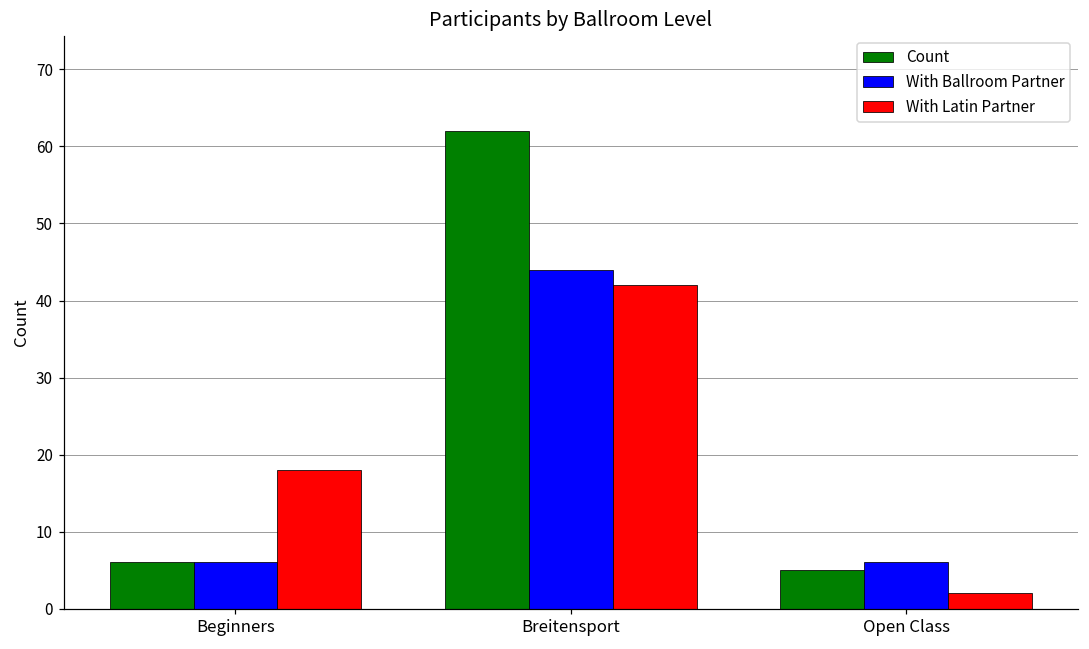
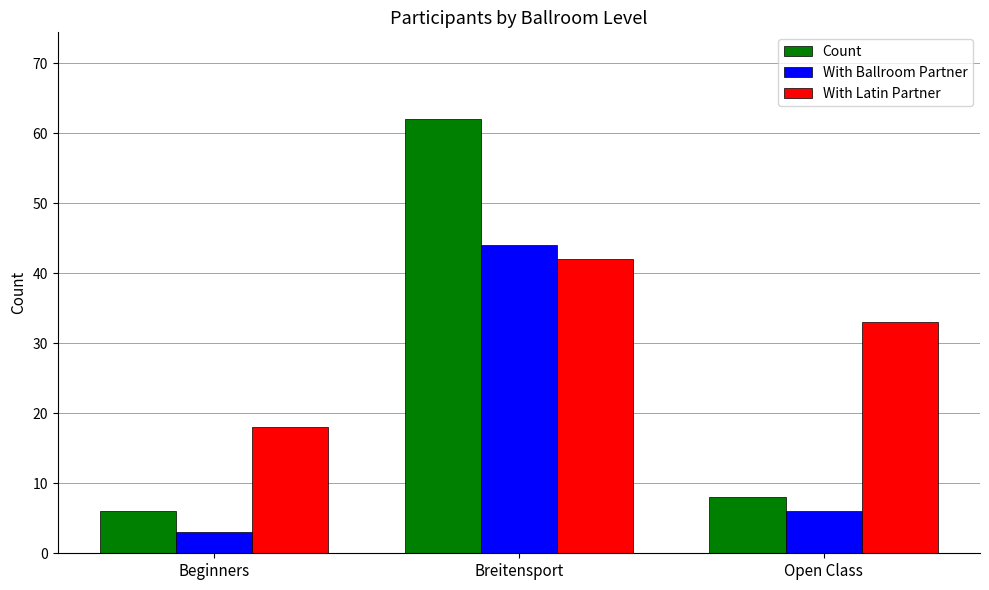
  {
    "Count": {
      "Beginners": 6,
      "Breitensport": 62,
-     "Open Class": 5
+     "Open Class": 8
    },
    "With Ballroom Partner": {
-     "Beginners": 6,
+     "Beginners": 3,
      "Breitensport": 44,
      "Open Class": 6
    },
    "With Latin Partner": {
      "Beginners": 18,
      "Breitensport": 42,
-     "Open Class": 2
+     "Open Class": 33
    }
  }
